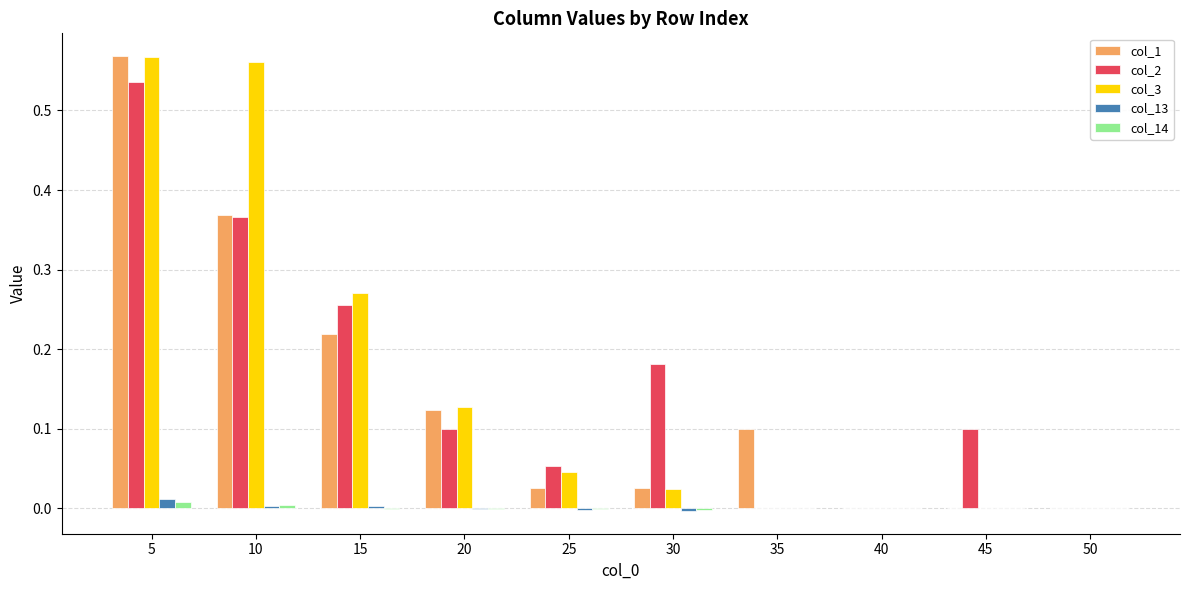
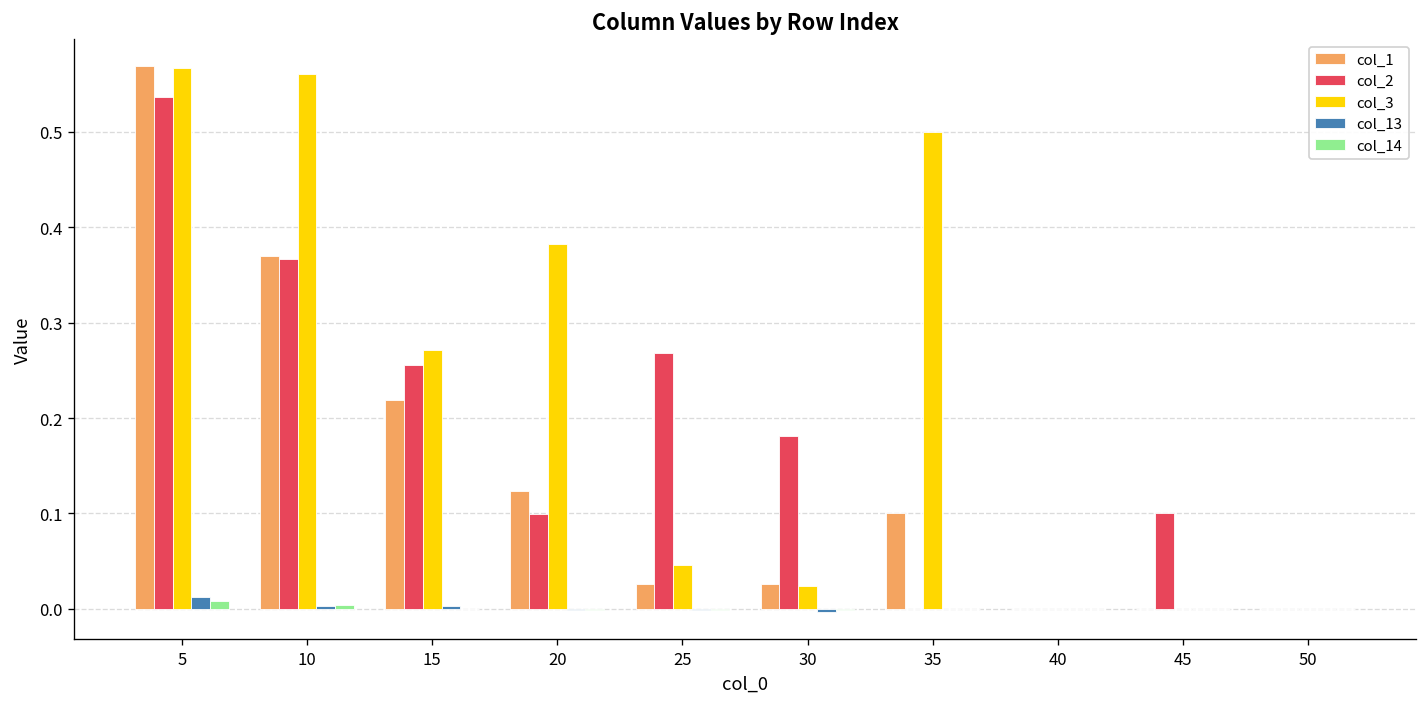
  {
    "col_1": {
      "5": 0.57,
      "10": 0.37,
      "15": 0.22,
      "20": 0.12,
      "25": 0.03,
      "30": 0.03,
      "35": 0.10,
      "40": 0.00,
      "45": 0.00,
      "50": 0.00
    },
    "col_2": {
      "5": 0.54,
      "10": 0.37,
      "15": 0.26,
      "20": 0.10,
-     "25": 0.05,
+     "25": 0.27,
      "30": 0.18,
      "35": 0.00,
      "40": 0.00,
      "45": 0.10,
      "50": 0.00
    },
    "col_3": {
      "5": 0.57,
      "10": 0.56,
      "15": 0.27,
-     "20": 0.13,
+     "20": 0.38,
      "25": 0.05,
      "30": 0.02,
-     "35": 0.0,
+     "35": 0.5,
      "40": 0.00,
      "45": 0.00,
      "50": 0.00
    },
    "col_13": {
      "5": 0.01,
      "10": 0.00,
      "30": 0.00,
      "35": 0.00,
      "40": 0.00,
      "45": 0.00,
      "50": 0.00
    },
    "col_14": {
      "5": 0.01,
      "10": 0.00,
      "35": 0.00,
      "40": 0.00,
      "45": 0.00,
      "50": 0.00
    }
  }
